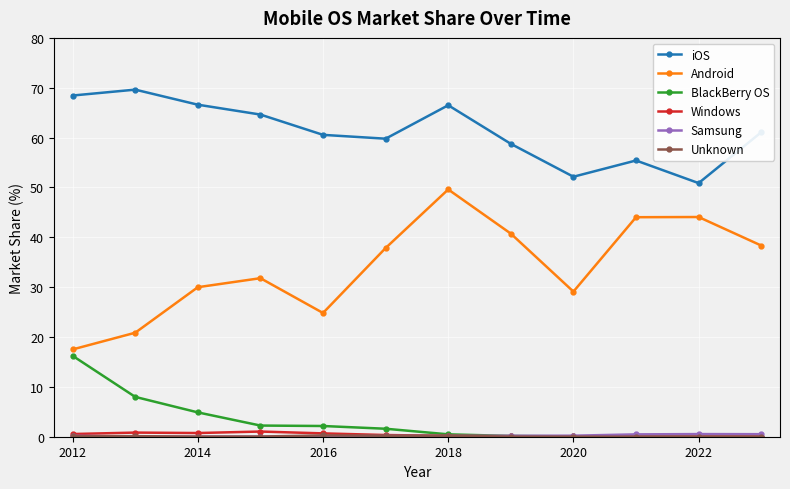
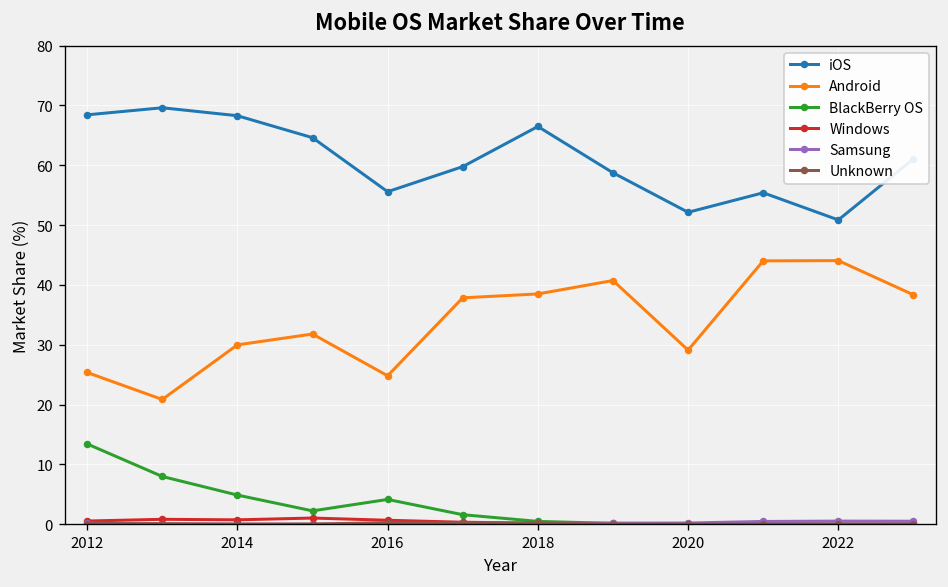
  {
    "iOS": {
      "2012": 68,
-     "2014": 67,
-     "2016": 61,
+     "2014": 68,
+     "2016": 56,
      "2018": 66,
      "2020": 52,
      "2022": 51
    },
    "Android": {
-     "2012": 18,
+     "2012": 25,
      "2014": 30,
      "2016": 25,
-     "2018": 50,
+     "2018": 39,
      "2020": 29,
      "2022": 44
    },
    "BlackBerry OS": {
-     "2012": 16,
+     "2012": 13,
      "2014": 5,
-     "2016": 2
+     "2016": 4
    },
    "Windows": {
      "2014": 1
    }
  }
